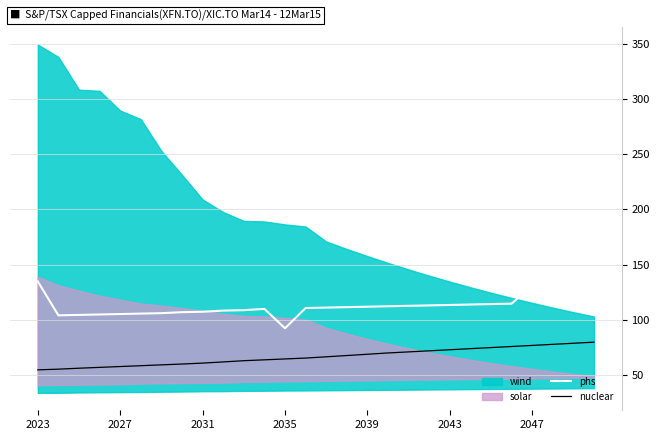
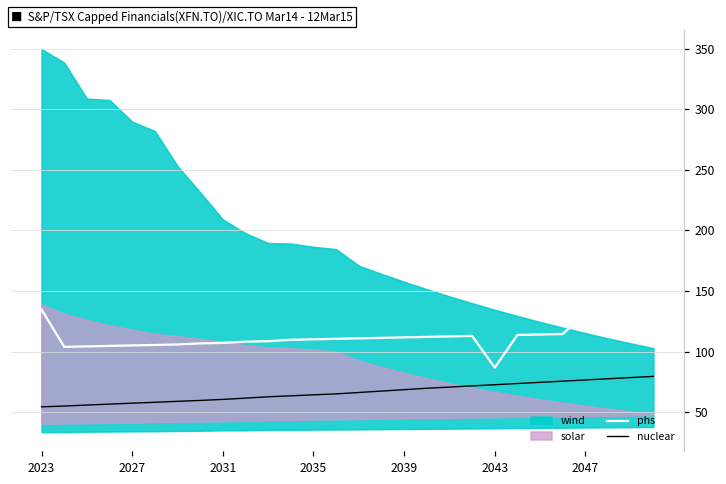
  {
    "phs": {
      "2023": 135,
      "2027": 105,
-     "2035": 92,
+     "2035": 110,
      "2039": 112,
-     "2043": 113,
+     "2043": 87,
      "2047": 131
    },
    "nuclear": {
      "2023": 55,
      "2027": 58,
      "2031": 61,
      "2035": 64,
      "2039": 69,
      "2043": 73,
      "2047": 77
    }
  }
